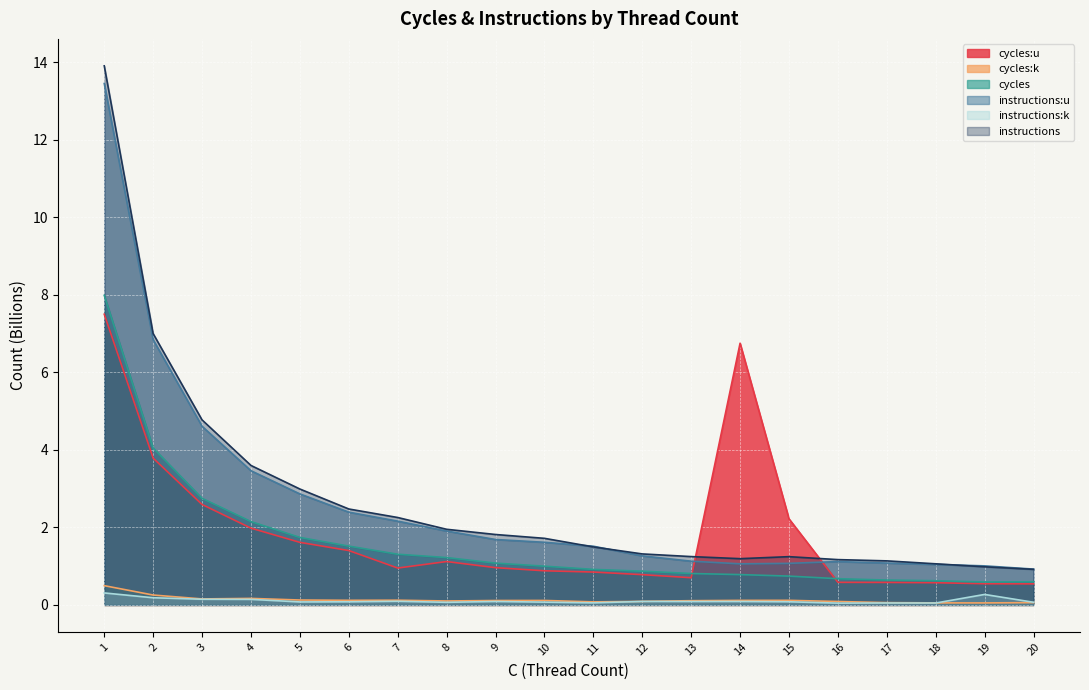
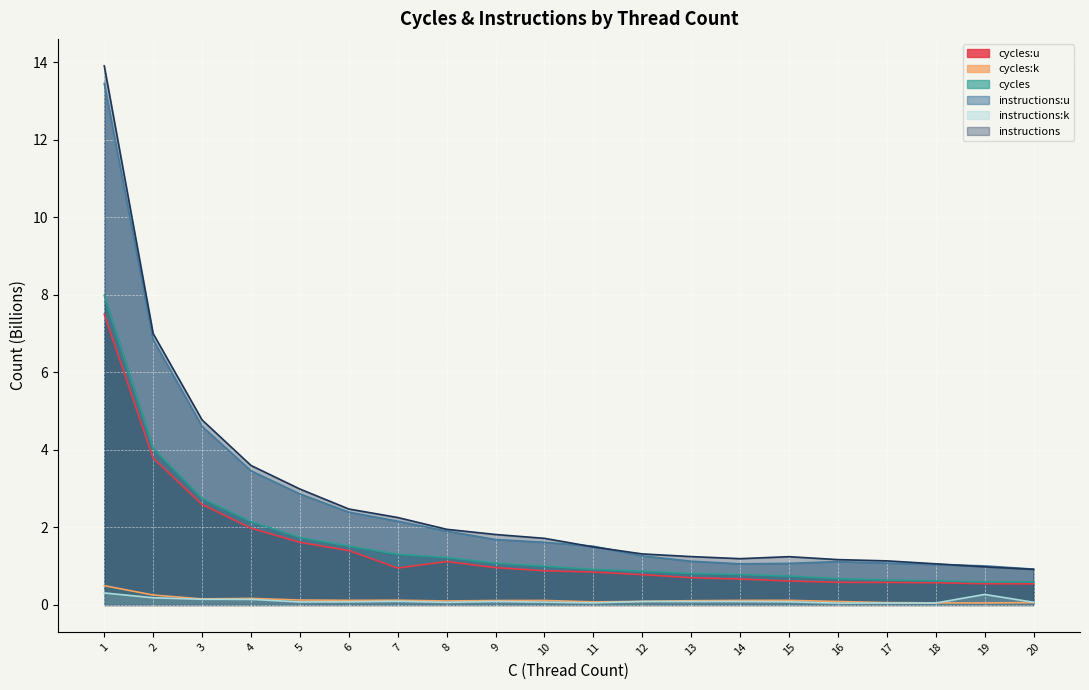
  {
    "cycles:u": {
      "1": 7.5,
      "2": 3.8,
      "3": 2.6,
      "4": 2.0,
      "5": 1.6,
      "6": 1.4,
      "7": 1.0,
      "8": 1.1,
      "9": 1.0,
      "10": 0.9,
      "11": 0.8,
      "12": 0.8,
      "13": 0.7,
-     "14": 6.8,
-     "15": 2.2,
+     "14": 0.7,
+     "15": 0.6,
      "16": 0.6
    },
    "cycles:k": {
      "1": 0.5,
      "2": 0.3,
      "19": 0.1
    },
    "instructions:k": {
      "1": 0.3,
      "2": 0.2,
      "19": 0.3
    }
  }
